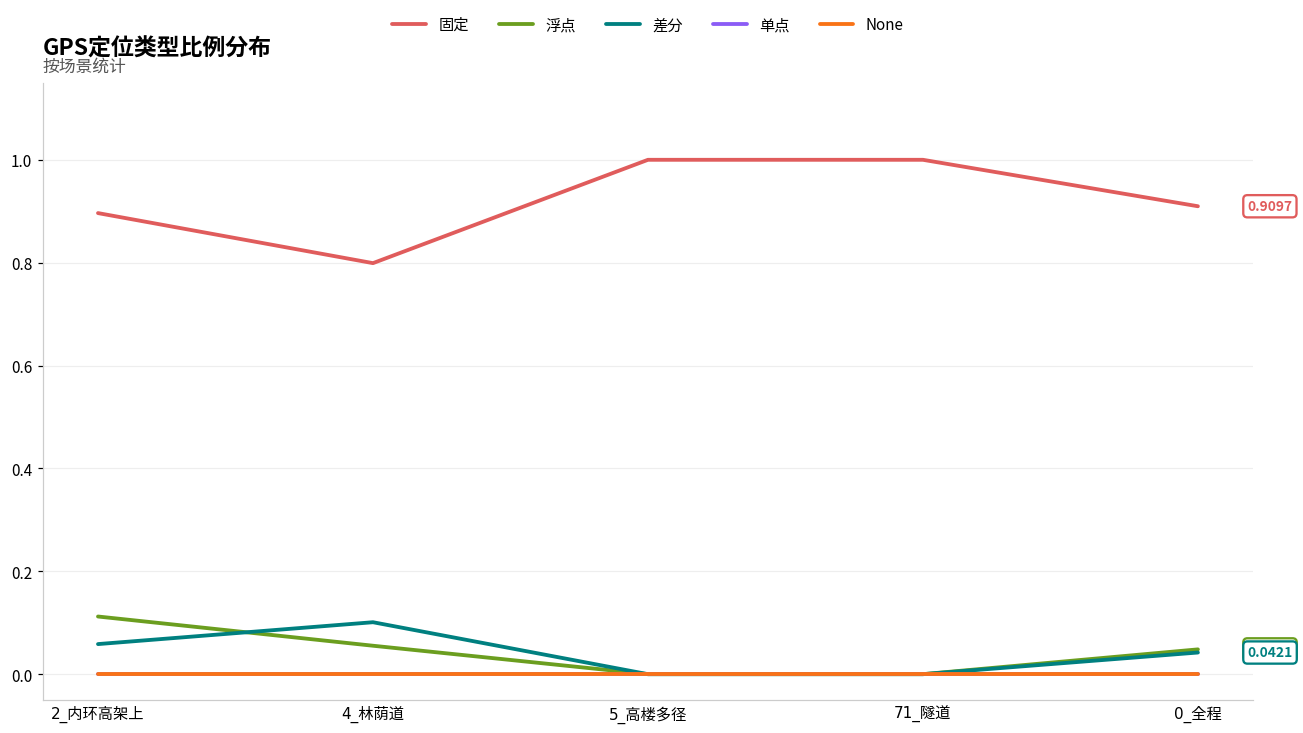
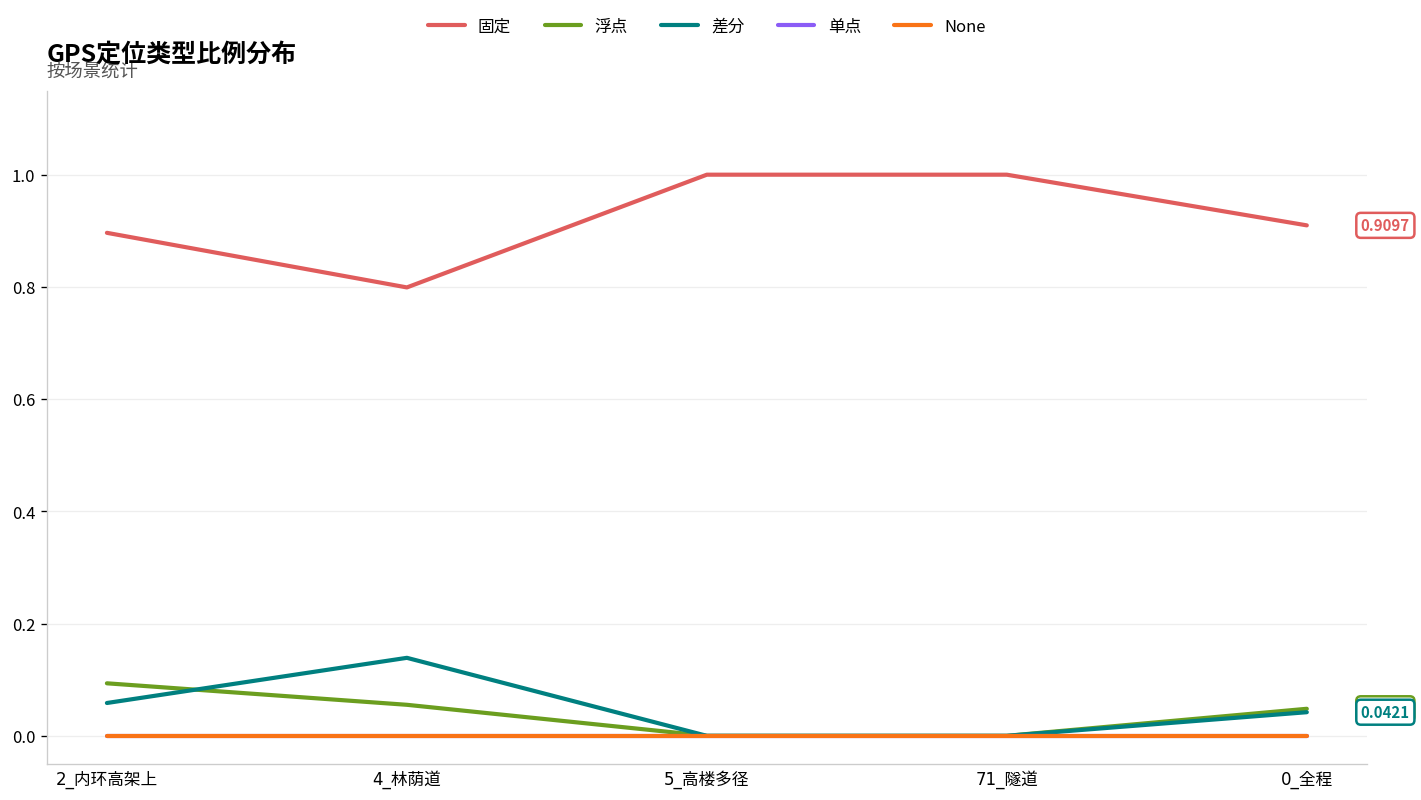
  {
    "固定": {
      "2_内环高架上": 0.90,
      "4_林荫道": 0.80,
      "5_高楼多径": 1.00,
      "71_隧道": 1.00,
      "0_全程": 0.91
    },
    "浮点": {
-     "2_内环高架上": 0.11,
+     "2_内环高架上": 0.09,
      "4_林荫道": 0.06,
      "0_全程": 0.05
    },
    "差分": {
      "2_内环高架上": 0.06,
-     "4_林荫道": 0.10,
+     "4_林荫道": 0.14,
      "0_全程": 0.04
    },
    "None": {
      "2_内环高架上": 0.00,
      "4_林荫道": 0.00,
      "0_全程": 0.00
    }
  }
